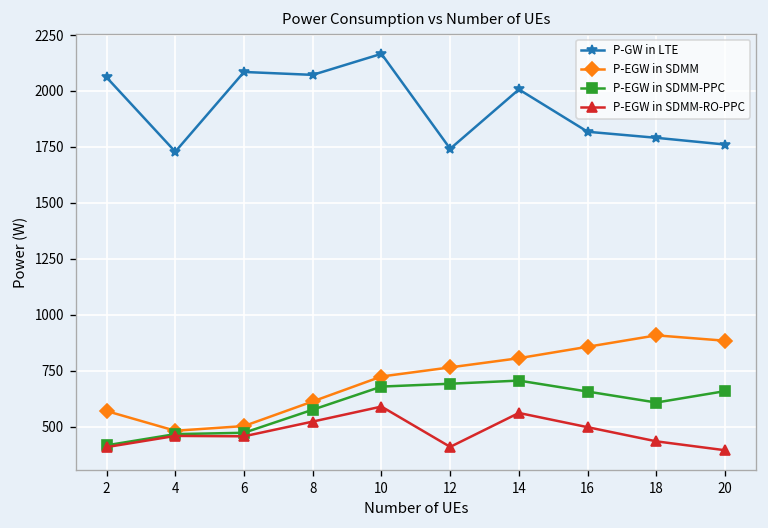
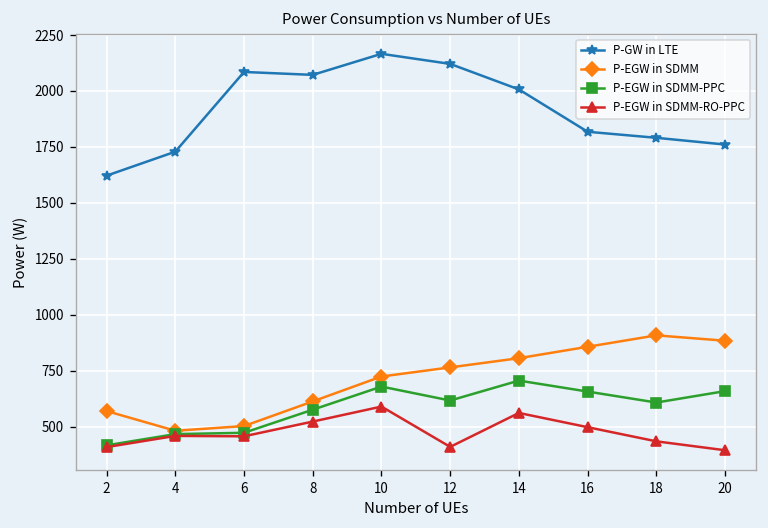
  {
    "P-GW in LTE": {
-     "2": 2060,
+     "2": 1620,
      "4": 1730,
      "6": 2090,
      "8": 2070,
      "10": 2170,
-     "12": 1740,
+     "12": 2120,
      "14": 2010,
      "16": 1820,
      "18": 1790,
      "20": 1760
    },
    "P-EGW in SDMM": {
      "2": 570,
      "4": 480,
      "6": 500,
      "8": 610,
      "10": 730,
      "12": 770,
      "14": 810,
      "16": 860,
      "18": 910,
      "20": 890
    },
    "P-EGW in SDMM-PPC": {
      "6": 470,
      "8": 580,
      "10": 680,
-     "12": 690,
+     "12": 620,
      "14": 710,
      "16": 660,
      "18": 610,
      "20": 660
    },
    "P-EGW in SDMM-RO-PPC": {
      "6": 460,
      "8": 520,
      "10": 590,
      "12": 410,
      "14": 560,
      "16": 500,
      "18": 440,
      "20": 400
    }
  }
